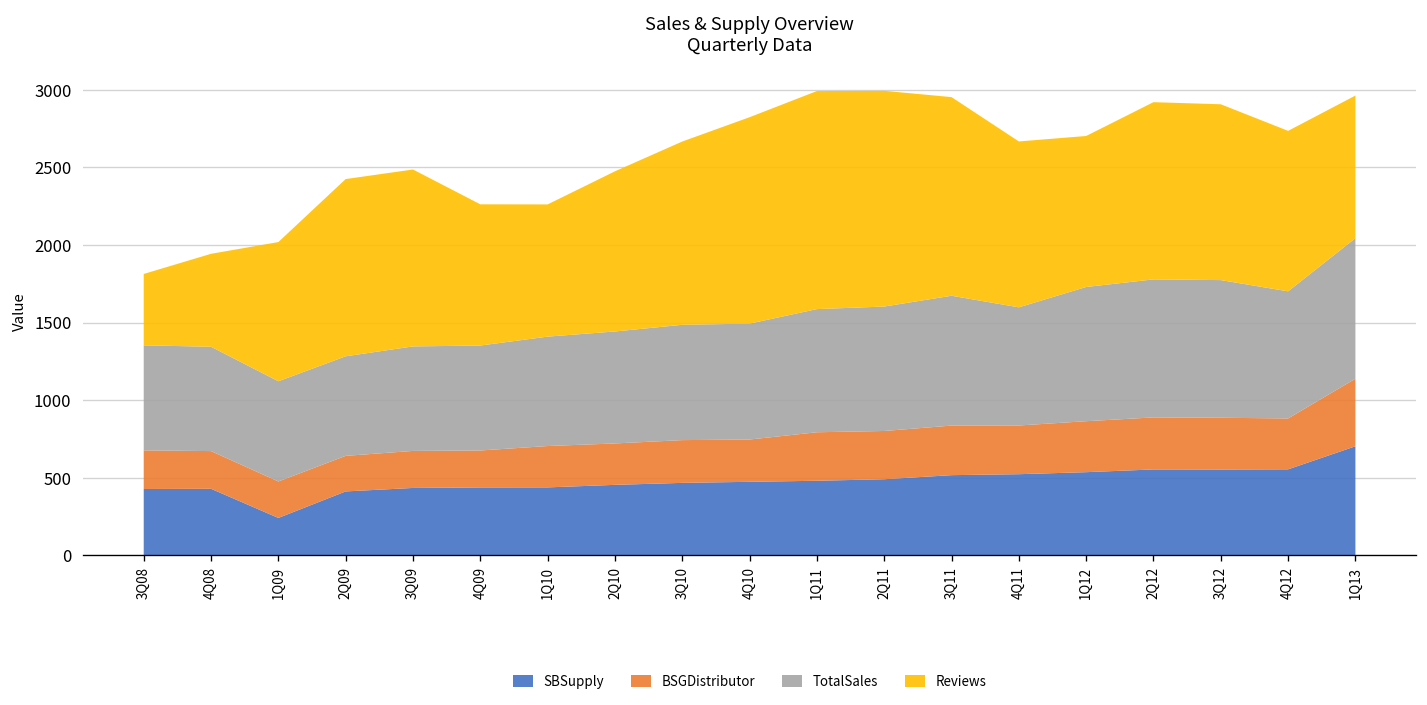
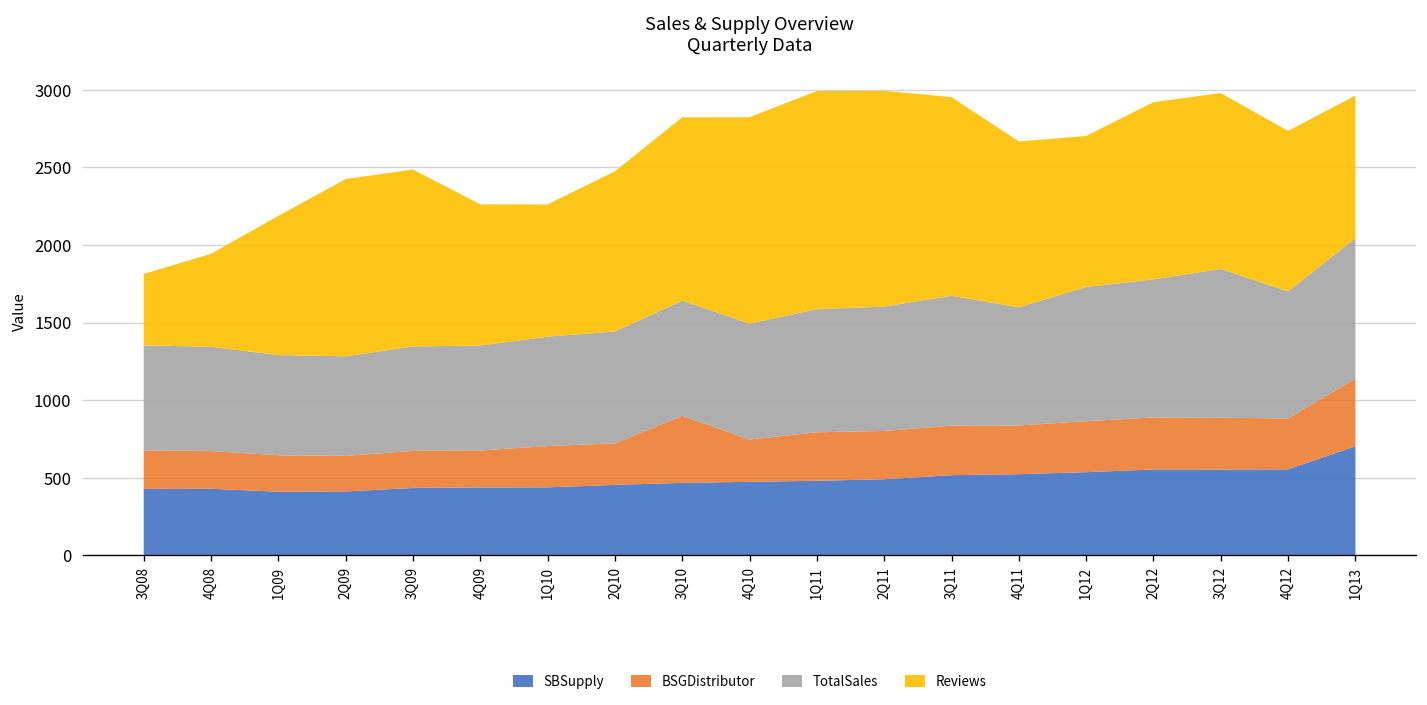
  {
    "SBSupply": {
      "3Q08": 430,
      "4Q08": 430,
-     "1Q09": 240,
+     "1Q09": 410,
      "2Q09": 410,
      "3Q09": 430,
      "4Q09": 440,
      "1Q10": 440,
      "2Q10": 450,
      "3Q10": 470,
      "4Q10": 470,
      "1Q11": 480,
      "2Q11": 490,
      "3Q11": 520,
      "4Q11": 520,
      "1Q12": 540,
      "2Q12": 550,
      "3Q12": 550,
      "4Q12": 550,
      "1Q13": 700
    },
    "BSGDistributor": {
      "3Q08": 250,
      "4Q08": 240,
      "1Q09": 240,
      "2Q09": 230,
      "3Q09": 240,
      "4Q09": 240,
      "1Q10": 270,
      "2Q10": 270,
-     "3Q10": 280,
+     "3Q10": 430,
      "4Q10": 270,
      "1Q11": 310,
      "2Q11": 310,
      "3Q11": 320,
      "4Q11": 310,
      "1Q12": 330,
      "2Q12": 340,
      "3Q12": 330,
      "4Q12": 330,
      "1Q13": 440
    },
    "TotalSales": {
      "3Q08": 680,
      "4Q08": 670,
      "1Q09": 650,
      "2Q09": 640,
      "3Q09": 670,
      "4Q09": 680,
      "1Q10": 700,
      "2Q10": 720,
      "3Q10": 740,
      "4Q10": 750,
      "1Q11": 790,
      "2Q11": 800,
      "3Q11": 840,
      "4Q11": 760,
      "1Q12": 860,
      "2Q12": 890,
-     "3Q12": 890,
+     "3Q12": 960,
      "4Q12": 820,
      "1Q13": 910
    },
    "Reviews": {
      "3Q08": 460,
      "4Q08": 600,
      "1Q09": 900,
      "2Q09": 1140,
      "3Q09": 1140,
      "4Q09": 910,
      "1Q10": 850,
      "2Q10": 1030,
      "3Q10": 1180,
      "4Q10": 1330,
      "1Q11": 1400,
      "2Q11": 1390,
      "3Q11": 1280,
      "4Q11": 1070,
      "1Q12": 970,
      "2Q12": 1140,
      "3Q12": 1130,
      "4Q12": 1030,
      "1Q13": 920
    }
  }
